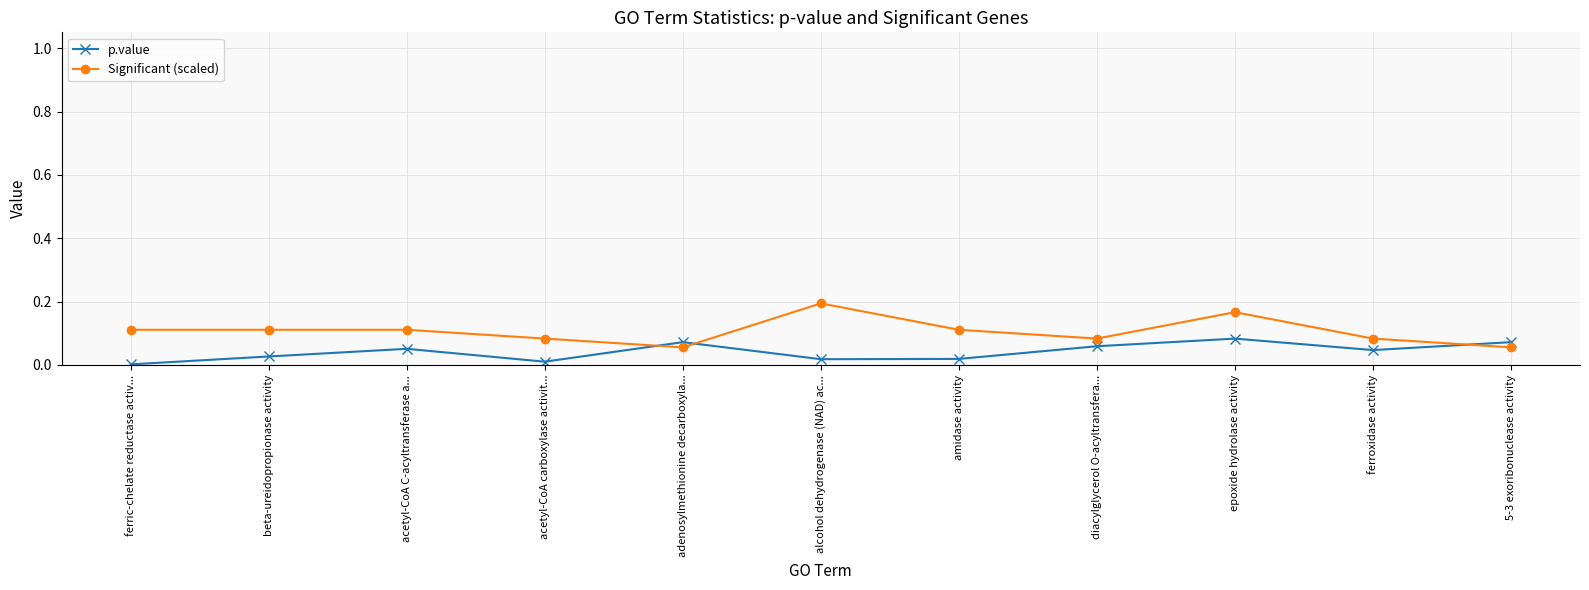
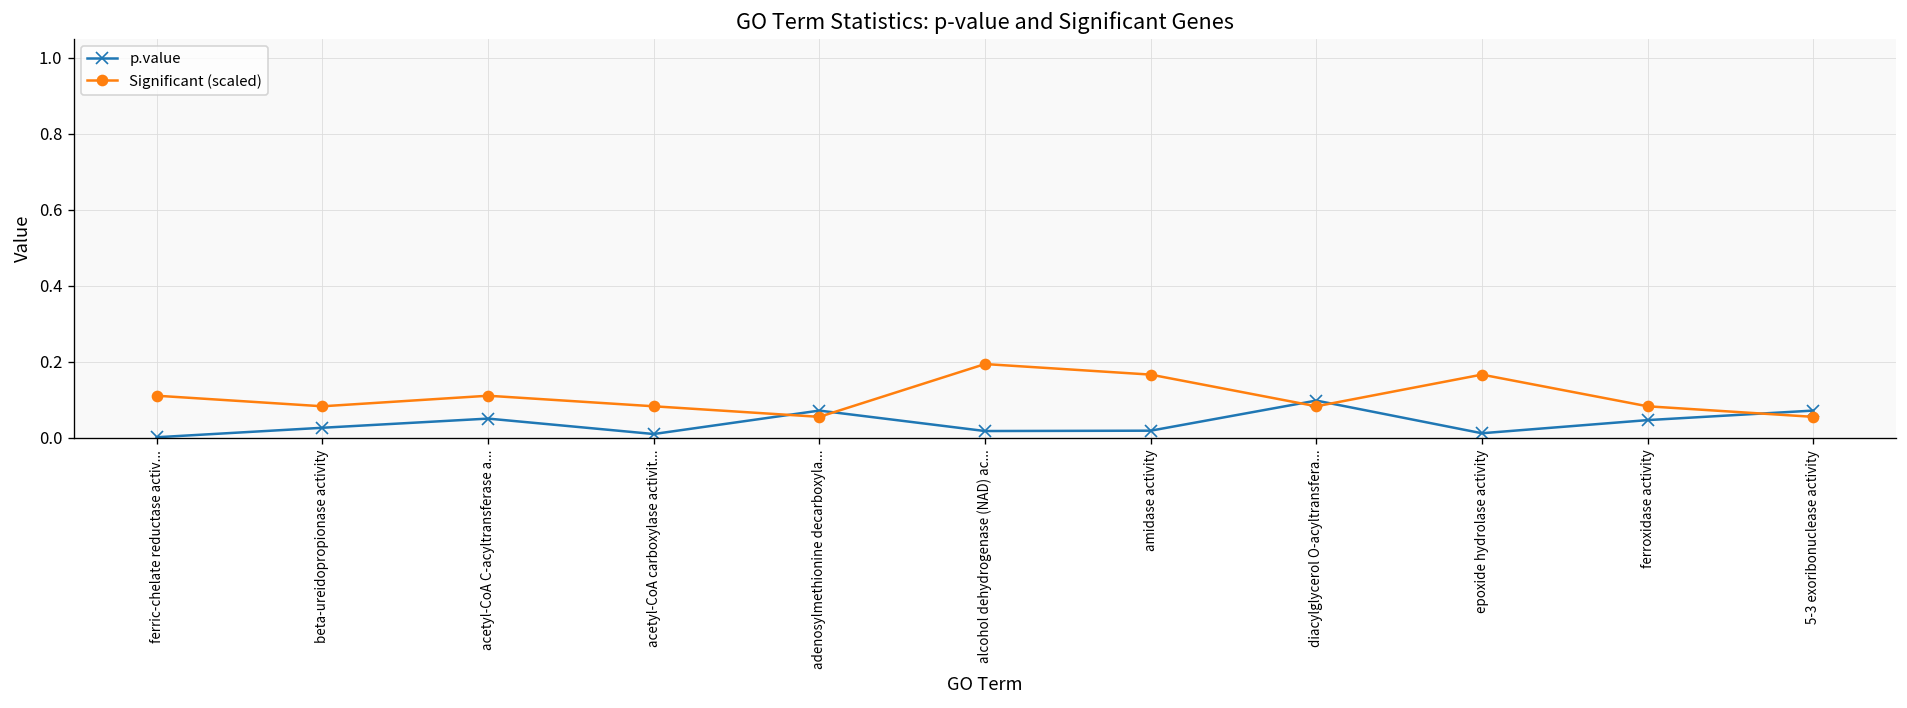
  {
    "p.value": {
      "ferric-chelate reductase activ...": 0.00,
      "beta-ureidopropionase activity": 0.03,
      "acetyl-CoA C-acyltransferase a...": 0.05,
      "acetyl-CoA carboxylase activit...": 0.01,
      "adenosylmethionine decarboxyla...": 0.07,
      "alcohol dehydrogenase (NAD) ac...": 0.02,
      "amidase activity": 0.02,
-     "diacylglycerol O-acyltransfera...": 0.06,
-     "epoxide hydrolase activity": 0.08,
+     "diacylglycerol O-acyltransfera...": 0.10,
+     "epoxide hydrolase activity": 0.01,
      "ferroxidase activity": 0.05,
      "5-3 exoribonuclease activity": 0.07
    },
    "Significant (scaled)": {
      "ferric-chelate reductase activ...": 0.11,
-     "beta-ureidopropionase activity": 0.11,
+     "beta-ureidopropionase activity": 0.08,
      "acetyl-CoA C-acyltransferase a...": 0.11,
      "acetyl-CoA carboxylase activit...": 0.08,
      "adenosylmethionine decarboxyla...": 0.06,
      "alcohol dehydrogenase (NAD) ac...": 0.19,
-     "amidase activity": 0.11,
+     "amidase activity": 0.17,
      "diacylglycerol O-acyltransfera...": 0.08,
      "epoxide hydrolase activity": 0.17,
      "ferroxidase activity": 0.08,
      "5-3 exoribonuclease activity": 0.06
    }
  }
